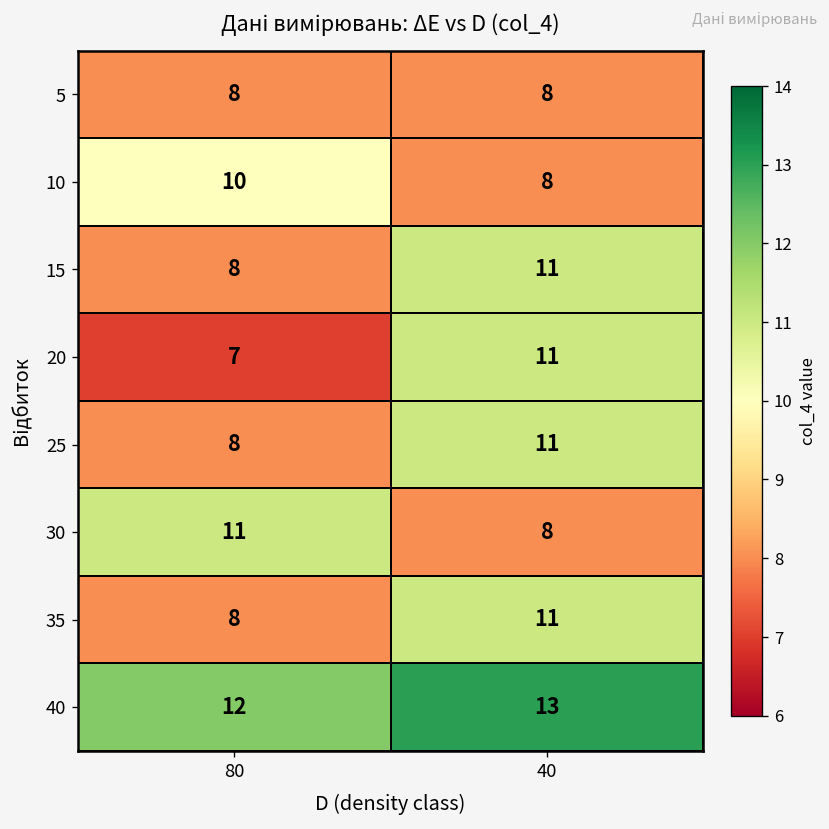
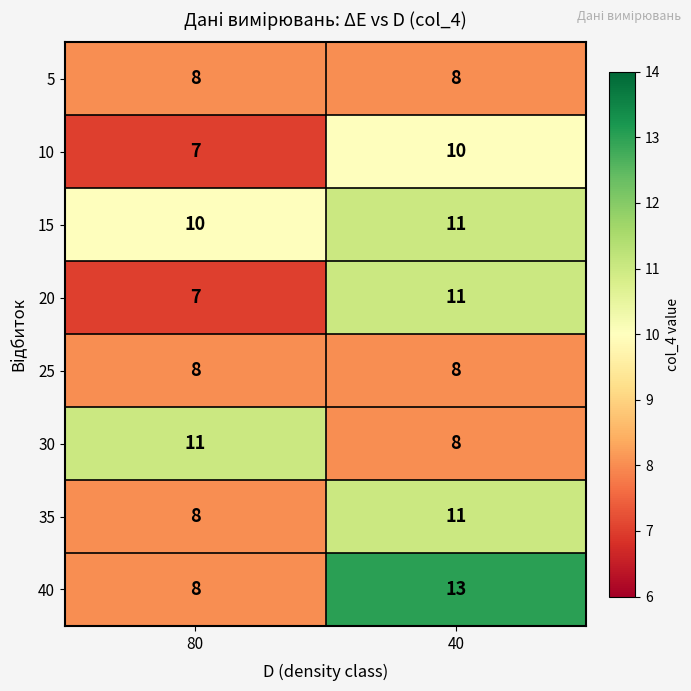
  {
    "5": {
      "80": 8,
      "40": 8
    },
    "10": {
-     "80": 10,
-     "40": 8
+     "80": 7,
+     "40": 10
    },
    "15": {
-     "80": 8,
+     "80": 10,
      "40": 11
    },
    "20": {
      "80": 7,
      "40": 11
    },
    "25": {
      "80": 8,
-     "40": 11
+     "40": 8
    },
    "30": {
      "80": 11,
      "40": 8
    },
    "35": {
      "80": 8,
      "40": 11
    },
    "40": {
-     "80": 12,
+     "80": 8,
      "40": 13
    }
  }
